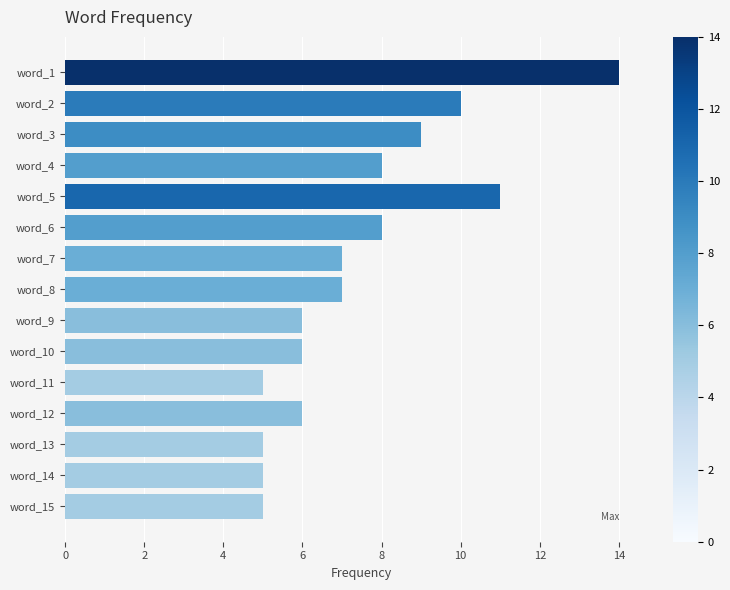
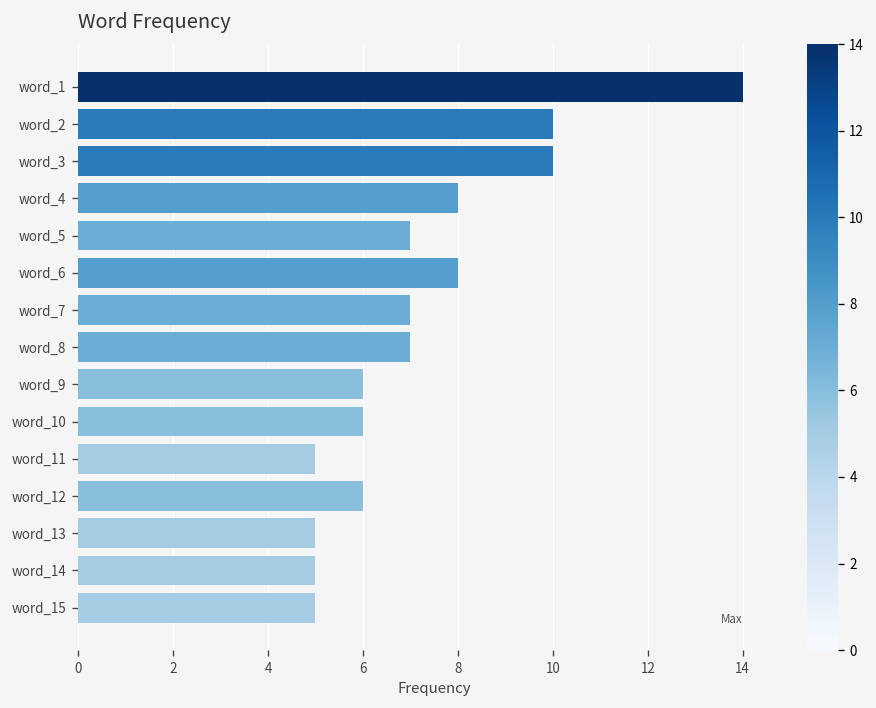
  {
    "word_1": 14,
    "word_2": 10,
-   "word_3": 9,
+   "word_3": 10,
    "word_4": 8,
-   "word_5": 11,
+   "word_5": 7,
    "word_6": 8,
    "word_7": 7,
    "word_8": 7,
    "word_9": 6,
    "word_10": 6,
    "word_11": 5,
    "word_12": 6,
    "word_13": 5,
    "word_14": 5,
    "word_15": 5
  }
